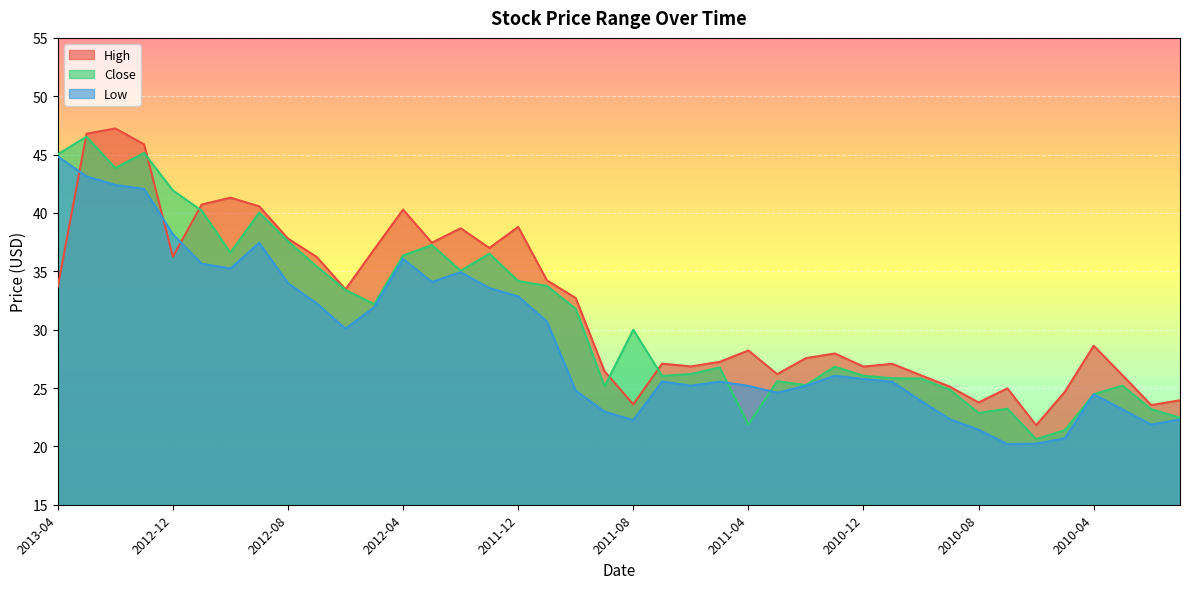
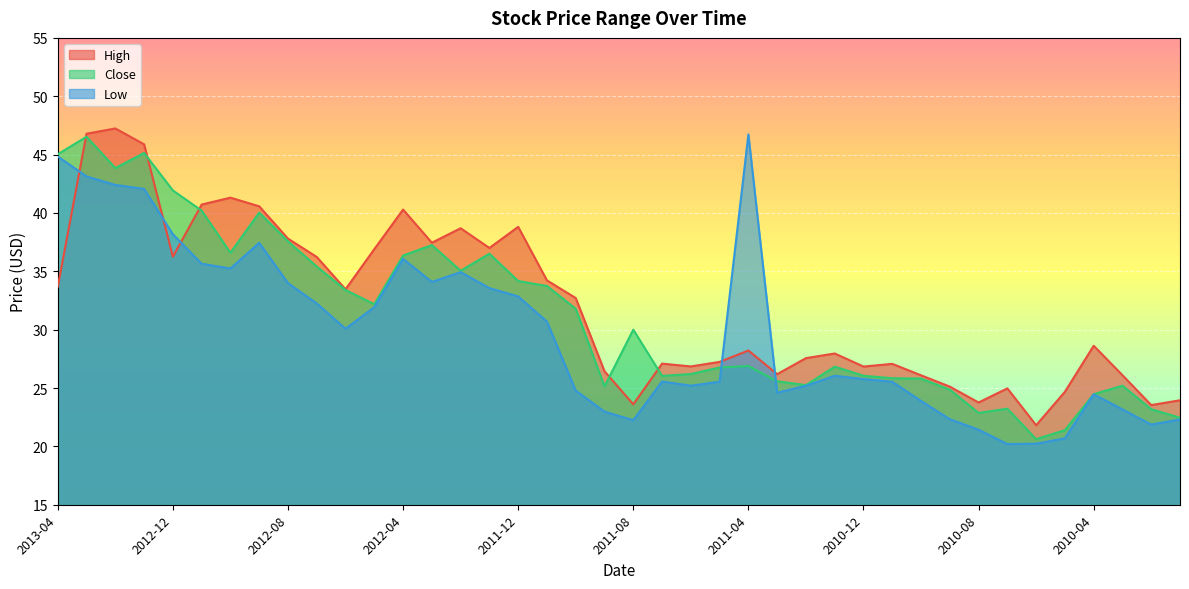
  {
    "High": {
      "2013-04": 33.7,
      "2012-12": 36.3,
      "2012-08": 37.8,
      "2012-04": 40.3,
      "2011-12": 38.8,
      "2011-08": 23.6,
      "2011-04": 28.2,
      "2010-12": 26.8,
      "2010-08": 23.8,
      "2010-04": 28.6
    },
    "Close": {
      "2012-12": 41.9,
      "2012-08": 37.6,
      "2012-04": 36.3,
      "2011-12": 34.2,
      "2011-08": 30.0,
-     "2011-04": 21.9,
+     "2011-04": 26.9,
      "2010-12": 26.0,
      "2010-08": 22.9
    },
    "Low": {
      "2012-12": 38.2,
      "2012-08": 34.0,
      "2012-04": 36.1,
      "2011-12": 32.8,
      "2011-08": 22.2,
-     "2011-04": 25.2,
+     "2011-04": 46.7,
      "2010-12": 25.8,
      "2010-08": 21.4
    }
  }
